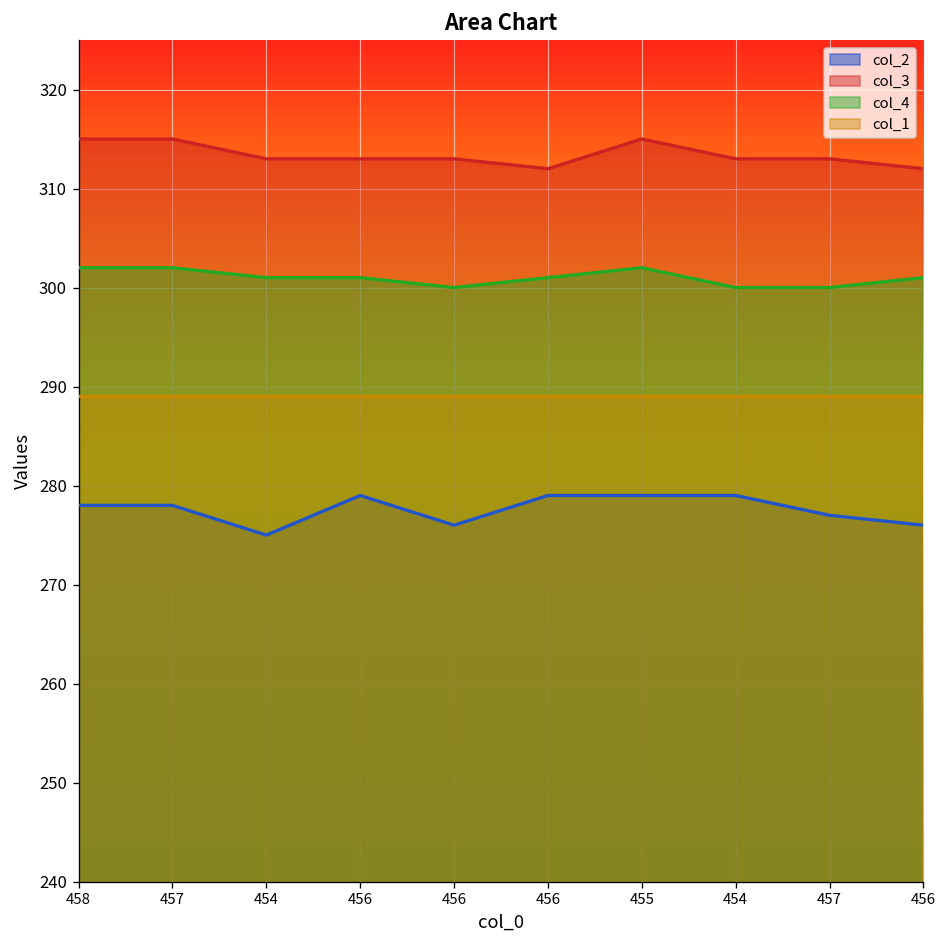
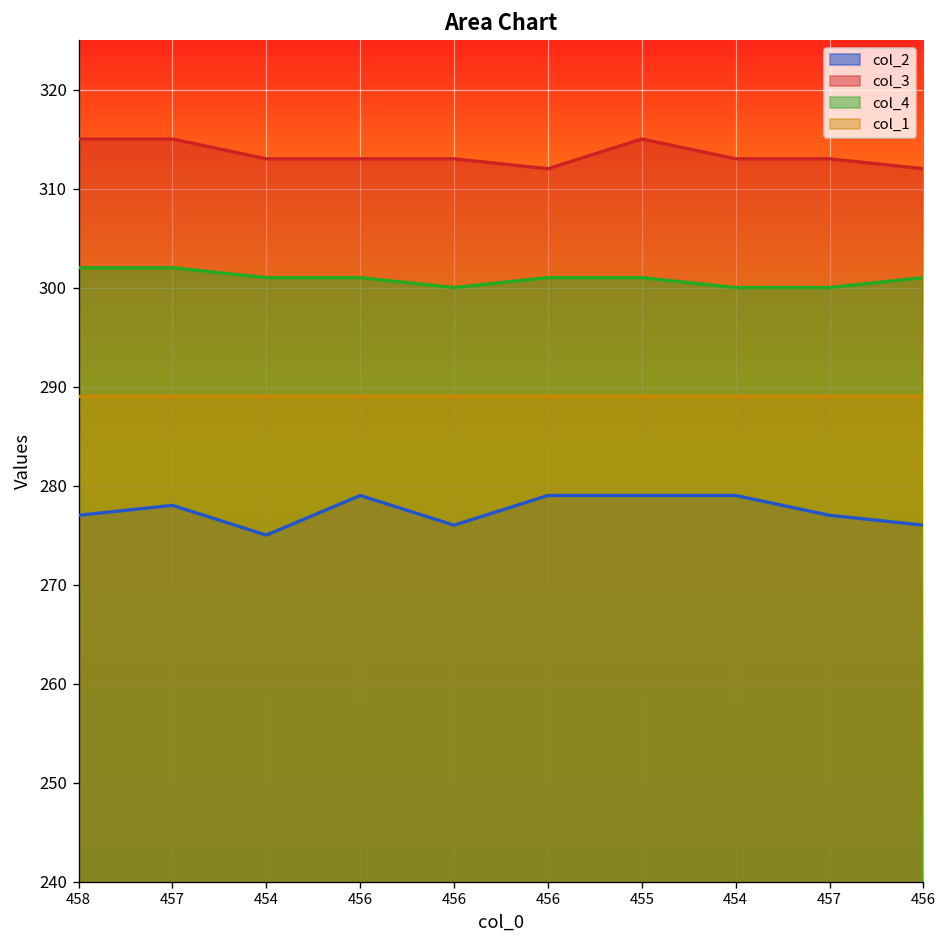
  {
    "col_2": {
-     "458": 278,
+     "458": 277,
      "455": 279
    },
    "col_3": {
      "458": 315,
      "455": 315
    },
    "col_4": {
      "458": 302,
-     "455": 302
+     "455": 301
    },
    "col_1": {
      "458": 289,
      "455": 289
    }
  }
